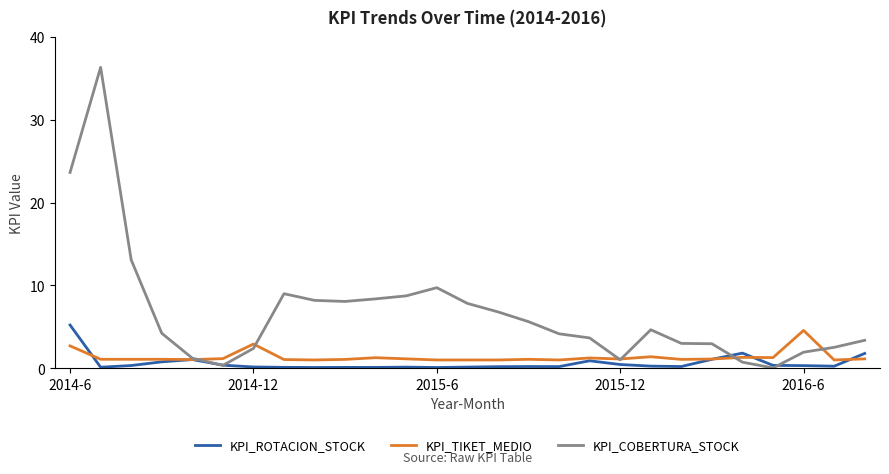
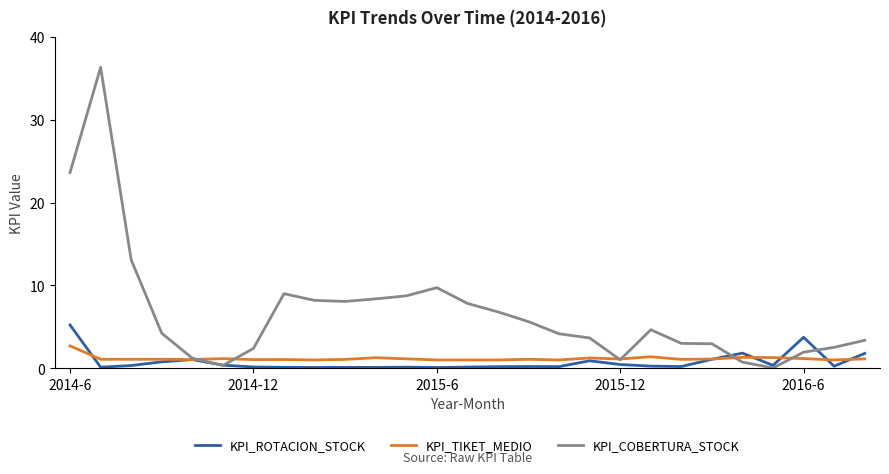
  {
    "KPI_ROTACION_STOCK": {
      "2014-6": 5,
      "2014-12": 0,
      "2015-6": 0,
      "2015-12": 0,
-     "2016-6": 0
+     "2016-6": 4
    },
    "KPI_TIKET_MEDIO": {
      "2014-6": 3,
-     "2014-12": 3,
+     "2014-12": 1,
      "2015-6": 1,
-     "2016-6": 5
+     "2016-6": 1
    },
    "KPI_COBERTURA_STOCK": {
      "2014-6": 24,
      "2014-12": 2,
      "2015-6": 10,
      "2016-6": 2
    }
  }
